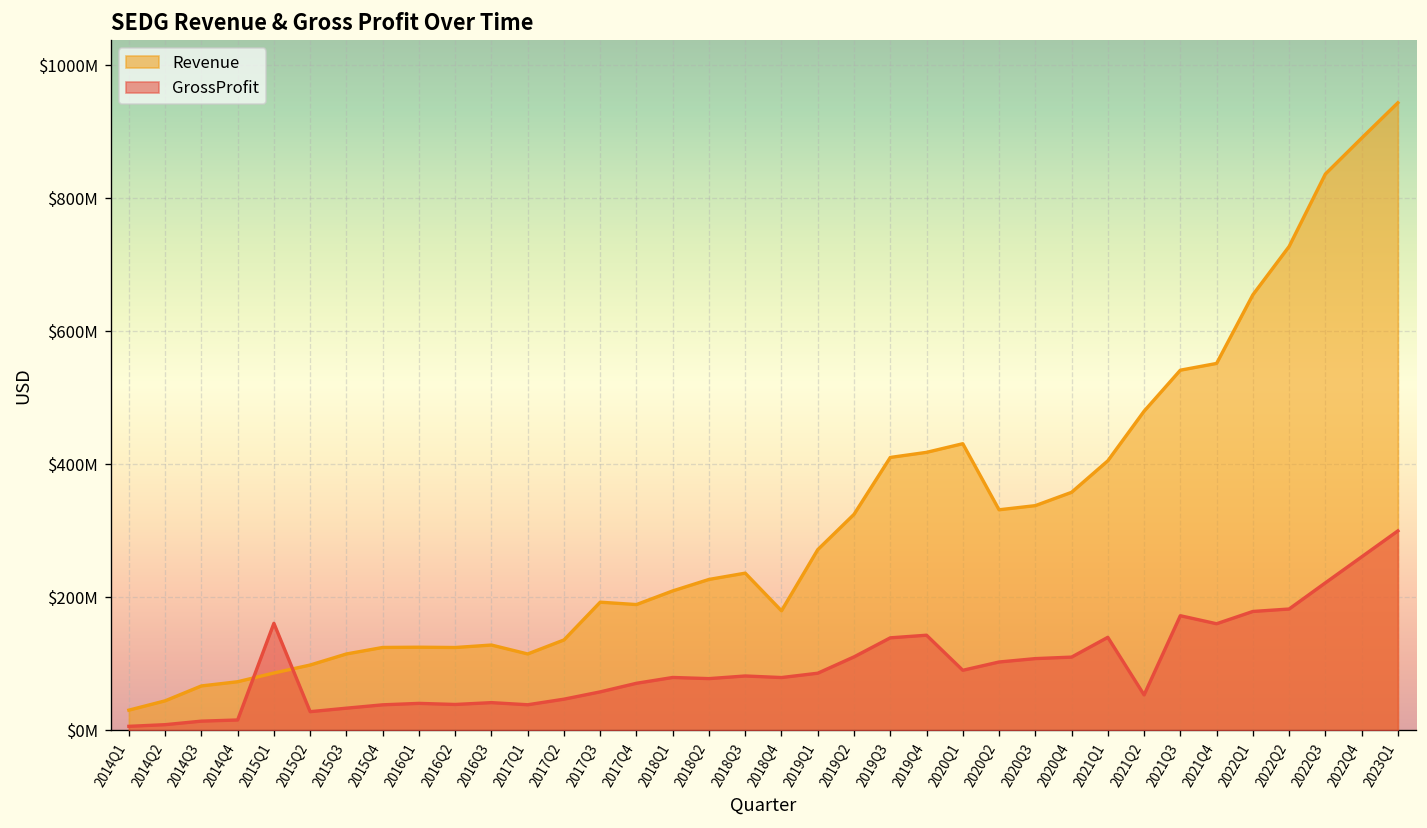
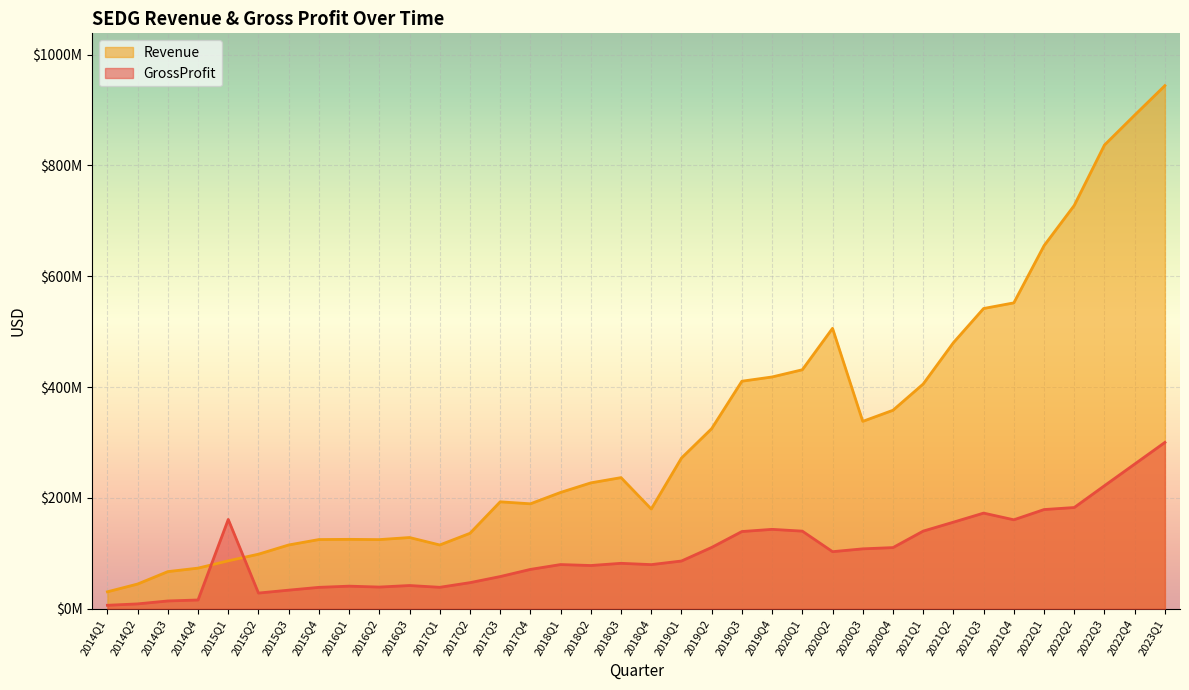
  {
    "Revenue": {
      "2014Q1": "$30000000",
      "2014Q2": "$40000000",
      "2014Q3": "$70000000",
      "2014Q4": "$70000000",
      "2015Q1": "$90000000",
      "2015Q2": "$100000000",
      "2015Q3": "$120000000",
      "2015Q4": "$120000000",
      "2016Q1": "$130000000",
      "2016Q2": "$120000000",
      "2016Q3": "$130000000",
      "2017Q1": "$120000000",
      "2017Q2": "$140000000",
      "2017Q3": "$190000000",
      "2017Q4": "$190000000",
      "2018Q1": "$210000000",
      "2018Q2": "$230000000",
      "2018Q3": "$240000000",
      "2018Q4": "$180000000",
      "2019Q1": "$270000000",
      "2019Q2": "$330000000",
      "2019Q3": "$410000000",
      "2019Q4": "$420000000",
      "2020Q1": "$430000000",
-     "2020Q2": "$330000000",
+     "2020Q2": "$510000000",
      "2020Q3": "$340000000",
      "2020Q4": "$360000000",
      "2021Q1": "$410000000",
      "2021Q2": "$480000000",
      "2021Q3": "$540000000",
      "2021Q4": "$550000000",
      "2022Q1": "$660000000",
      "2022Q2": "$730000000",
      "2022Q3": "$840000000",
      "2022Q4": "$890000000",
      "2023Q1": "$940000000"
    },
    "GrossProfit": {
      "2014Q1": "$10000000",
      "2014Q2": "$10000000",
      "2014Q3": "$10000000",
      "2014Q4": "$20000000",
      "2015Q1": "$160000000",
      "2015Q2": "$30000000",
      "2015Q3": "$30000000",
      "2015Q4": "$40000000",
      "2016Q1": "$40000000",
      "2016Q2": "$40000000",
      "2016Q3": "$40000000",
      "2017Q1": "$40000000",
      "2017Q2": "$50000000",
      "2017Q3": "$60000000",
      "2017Q4": "$70000000",
      "2018Q1": "$80000000",
      "2018Q2": "$80000000",
      "2018Q3": "$80000000",
      "2018Q4": "$80000000",
      "2019Q1": "$90000000",
      "2019Q2": "$110000000",
      "2019Q3": "$140000000",
      "2019Q4": "$140000000",
-     "2020Q1": "$90000000",
+     "2020Q1": "$140000000",
      "2020Q2": "$100000000",
      "2020Q3": "$110000000",
      "2020Q4": "$110000000",
      "2021Q1": "$140000000",
-     "2021Q2": "$50000000",
+     "2021Q2": "$160000000",
      "2021Q3": "$170000000",
      "2021Q4": "$160000000",
      "2022Q1": "$180000000",
      "2022Q2": "$180000000",
      "2022Q3": "$220000000",
      "2022Q4": "$260000000",
      "2023Q1": "$300000000"
    }
  }
